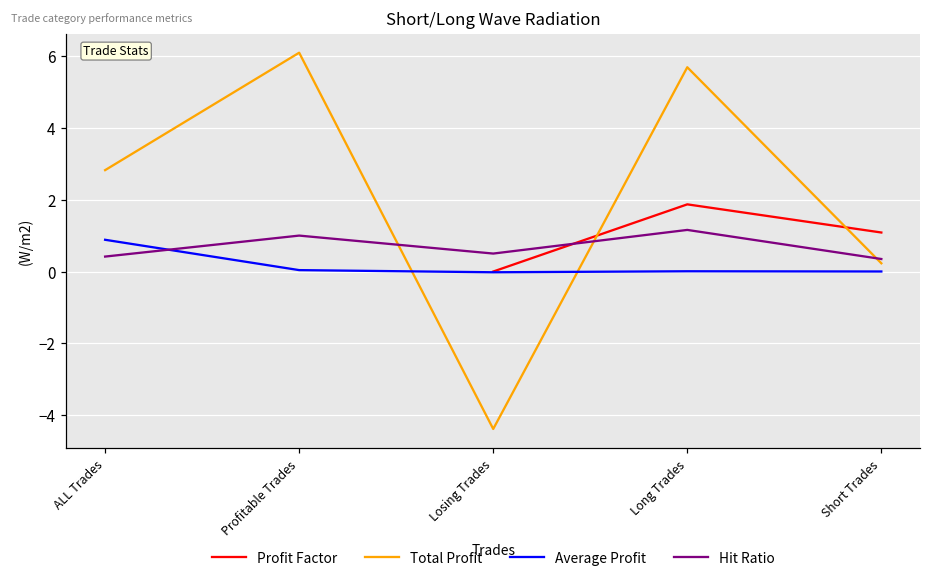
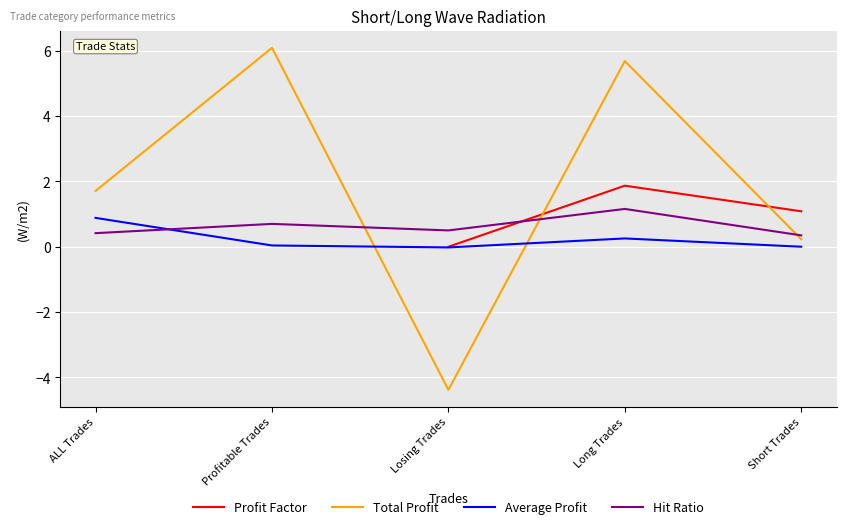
  {
    "Profit Factor": {
      "ALL Trades": 1.1,
      "Long Trades": 1.9,
      "Short Trades": 1.1
    },
    "Total Profit": {
-     "ALL Trades": 2.8,
+     "ALL Trades": 1.7,
      "Profitable Trades": 6.1,
      "Losing Trades": -4.4,
      "Long Trades": 5.7,
      "Short Trades": 0.2
    },
    "Average Profit": {
      "ALL Trades": 0.9,
      "Profitable Trades": 0.0,
-     "Long Trades": 0.0,
+     "Long Trades": 0.3,
      "Short Trades": 0.0
    },
    "Hit Ratio": {
      "ALL Trades": 0.4,
-     "Profitable Trades": 1.0,
+     "Profitable Trades": 0.7,
      "Losing Trades": 0.5,
      "Long Trades": 1.2,
      "Short Trades": 0.3
    }
  }
